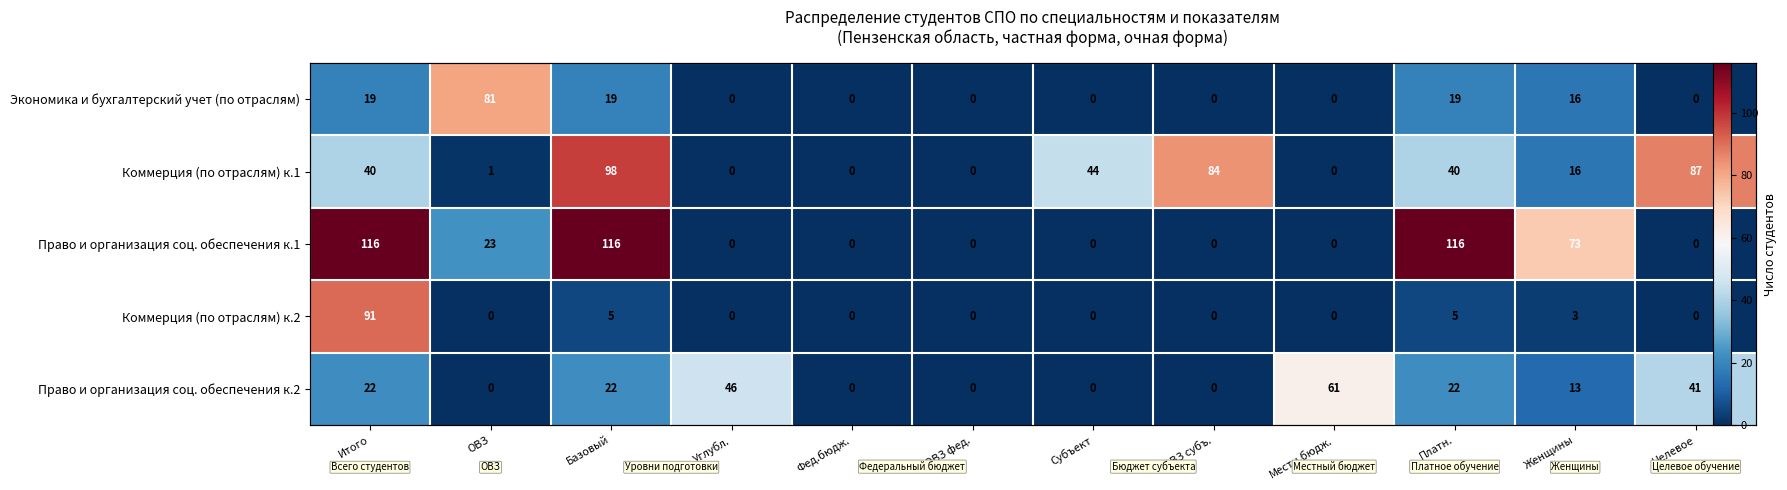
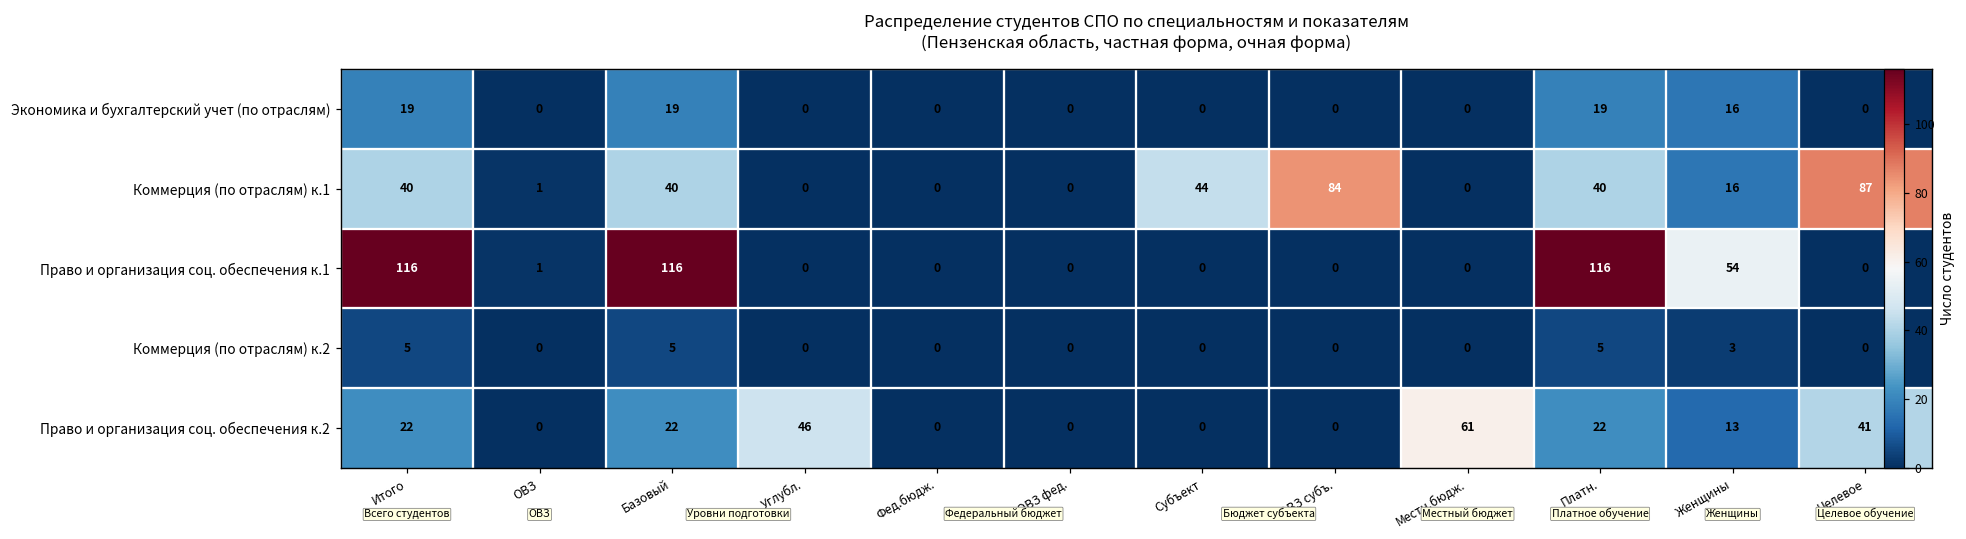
  {
    "Экономика и бухгалтерский учет (по отраслям)": {
      "Итого": 19,
-     "ОВЗ": 81,
+     "ОВЗ": 0,
      "Базовый": 19,
      "Углубл.": 0,
      "Фед.бюдж.": 0,
      "ОВЗ фед.": 0,
      "Субъект": 0,
      "ОВЗ субъ.": 0,
      "Местн.бюдж.": 0,
      "Платн.": 19,
      "Женщины": 16,
      "Целевое": 0
    },
    "Коммерция (по отраслям) к.1": {
      "Итого": 40,
      "ОВЗ": 1,
-     "Базовый": 98,
+     "Базовый": 40,
      "Углубл.": 0,
      "Фед.бюдж.": 0,
      "ОВЗ фед.": 0,
      "Субъект": 44,
      "ОВЗ субъ.": 84,
      "Местн.бюдж.": 0,
      "Платн.": 40,
      "Женщины": 16,
      "Целевое": 87
    },
    "Право и организация соц. обеспечения к.1": {
      "Итого": 116,
-     "ОВЗ": 23,
+     "ОВЗ": 1,
      "Базовый": 116,
      "Углубл.": 0,
      "Фед.бюдж.": 0,
      "ОВЗ фед.": 0,
      "Субъект": 0,
      "ОВЗ субъ.": 0,
      "Местн.бюдж.": 0,
      "Платн.": 116,
-     "Женщины": 73,
+     "Женщины": 54,
      "Целевое": 0
    },
    "Коммерция (по отраслям) к.2": {
-     "Итого": 91,
+     "Итого": 5,
      "ОВЗ": 0,
      "Базовый": 5,
      "Углубл.": 0,
      "Фед.бюдж.": 0,
      "ОВЗ фед.": 0,
      "Субъект": 0,
      "ОВЗ субъ.": 0,
      "Местн.бюдж.": 0,
      "Платн.": 5,
      "Женщины": 3,
      "Целевое": 0
    },
    "Право и организация соц. обеспечения к.2": {
      "Итого": 22,
      "ОВЗ": 0,
      "Базовый": 22,
      "Углубл.": 46,
      "Фед.бюдж.": 0,
      "ОВЗ фед.": 0,
      "Субъект": 0,
      "ОВЗ субъ.": 0,
      "Местн.бюдж.": 61,
      "Платн.": 22,
      "Женщины": 13,
      "Целевое": 41
    }
  }
